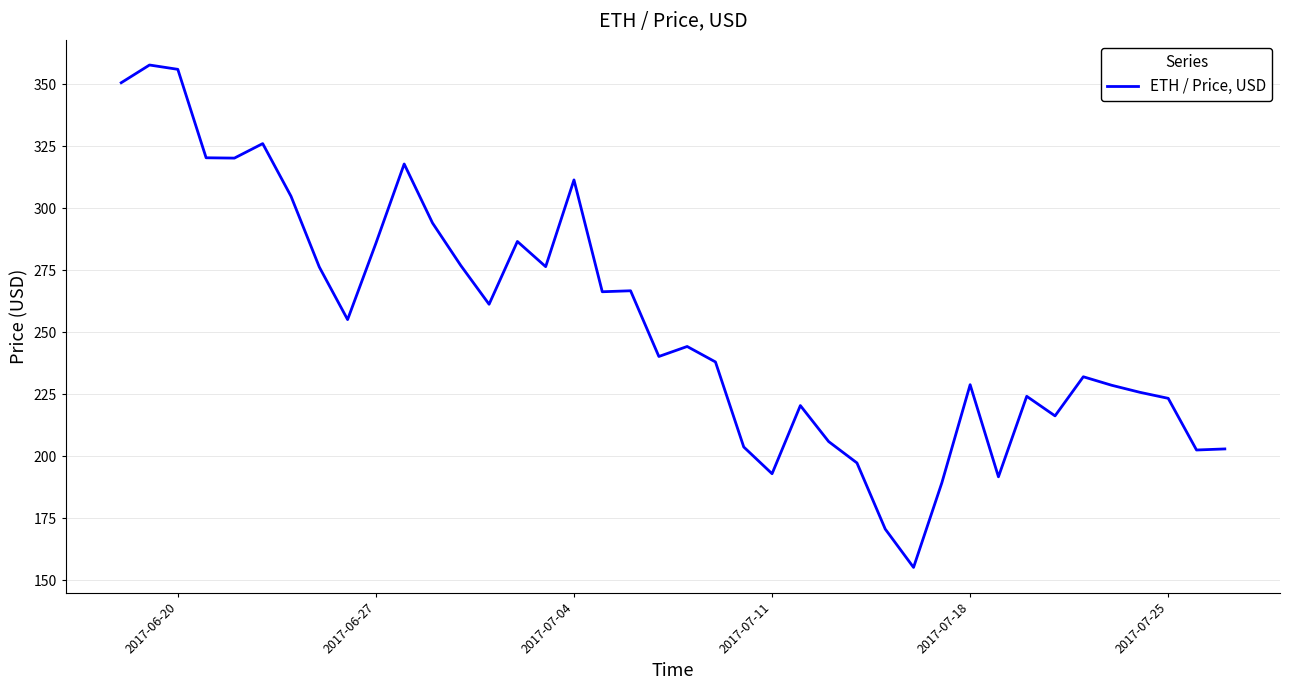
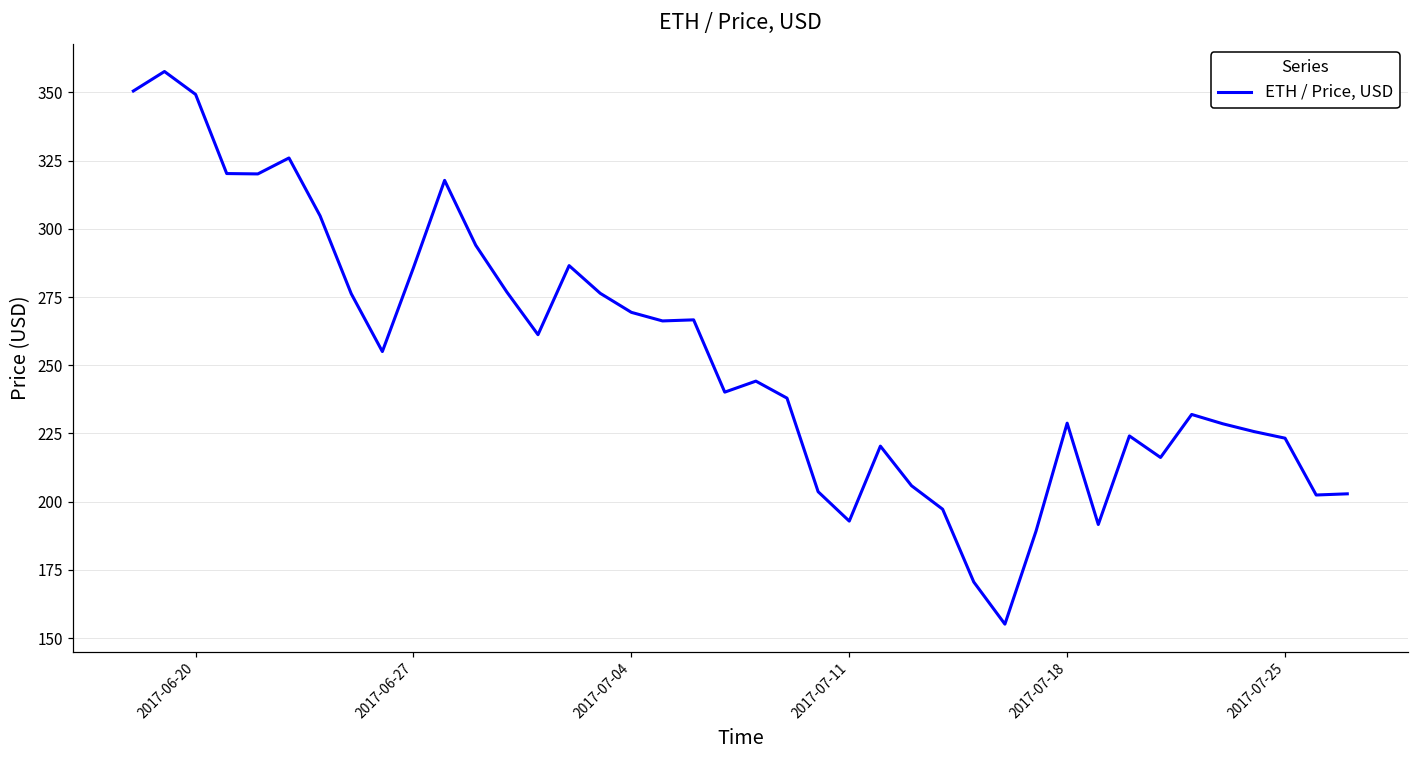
  {
-   "2017-06-20": 356,
+   "2017-06-20": 349,
    "2017-06-27": 286,
-   "2017-07-04": 311,
+   "2017-07-04": 269,
    "2017-07-11": 193,
    "2017-07-18": 229,
    "2017-07-25": 223
  }
